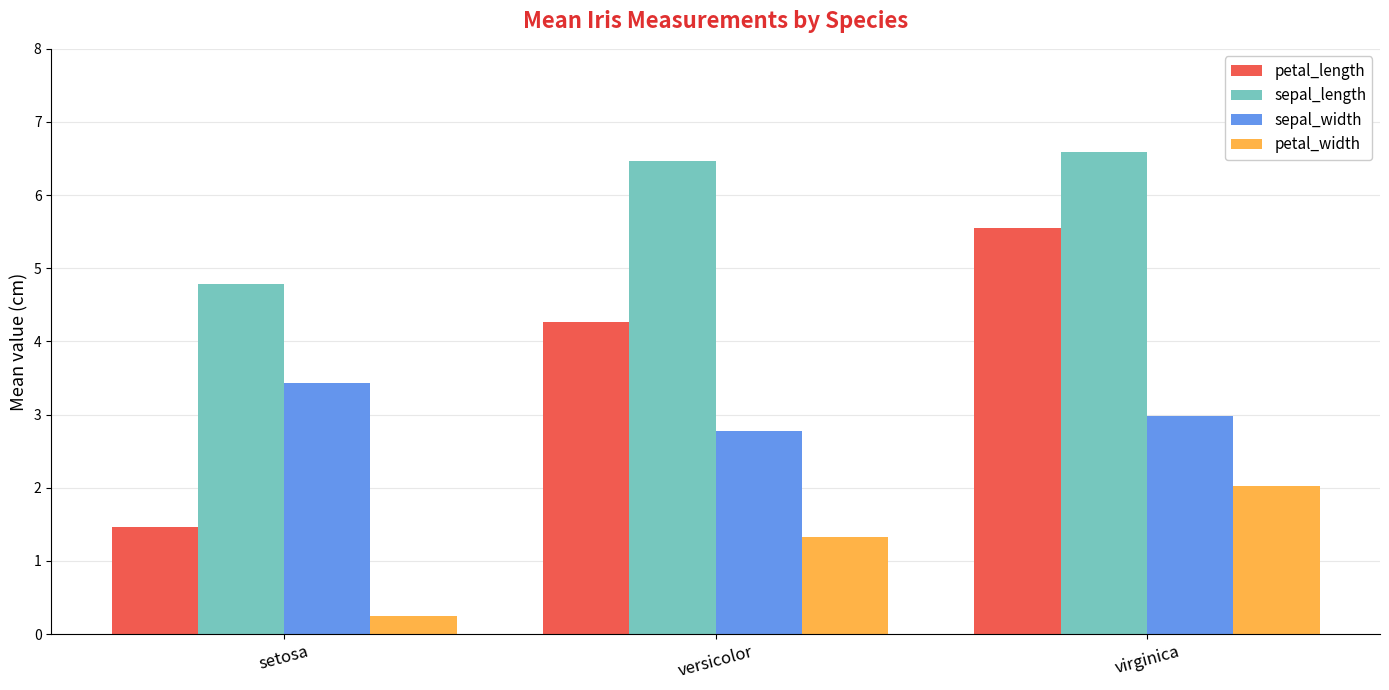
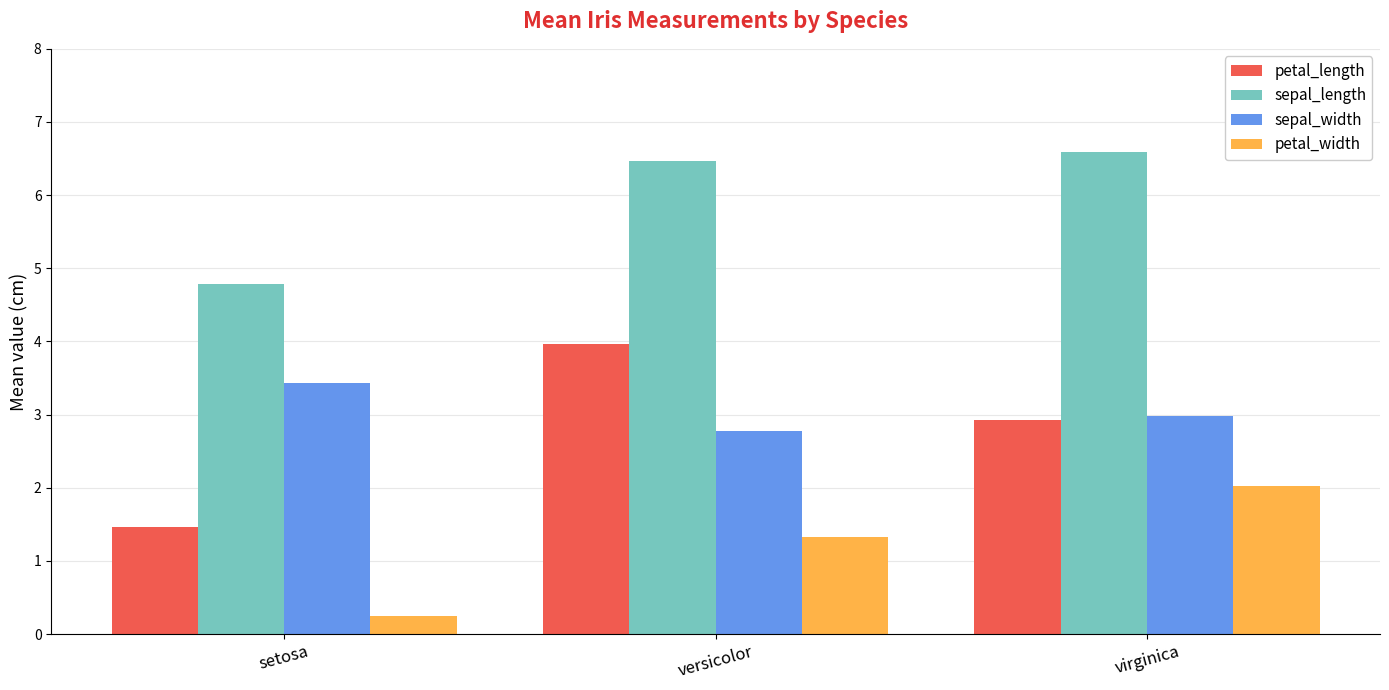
  {
    "petal_length": {
      "setosa": 1.5,
-     "versicolor": 4.3,
-     "virginica": 5.6
+     "versicolor": 4.0,
+     "virginica": 2.9
    },
    "sepal_length": {
      "setosa": 4.8,
      "versicolor": 6.5,
      "virginica": 6.6
    },
    "sepal_width": {
      "setosa": 3.4,
      "versicolor": 2.8,
      "virginica": 3.0
    },
    "petal_width": {
      "setosa": 0.2,
      "versicolor": 1.3,
      "virginica": 2.0
    }
  }
